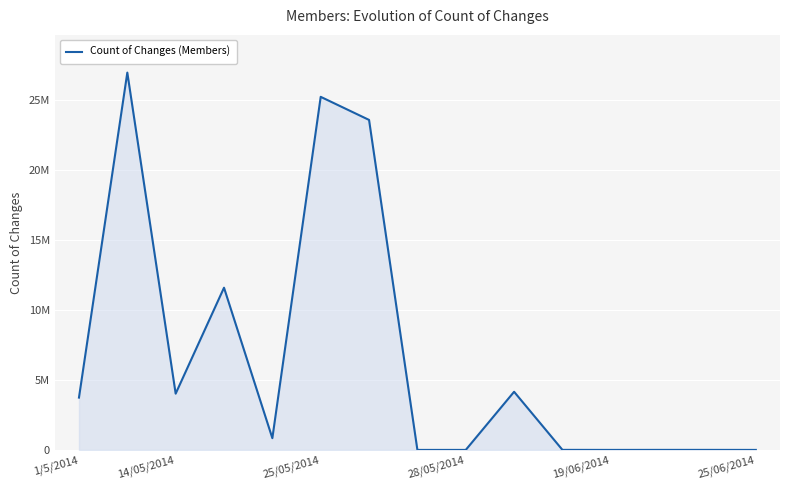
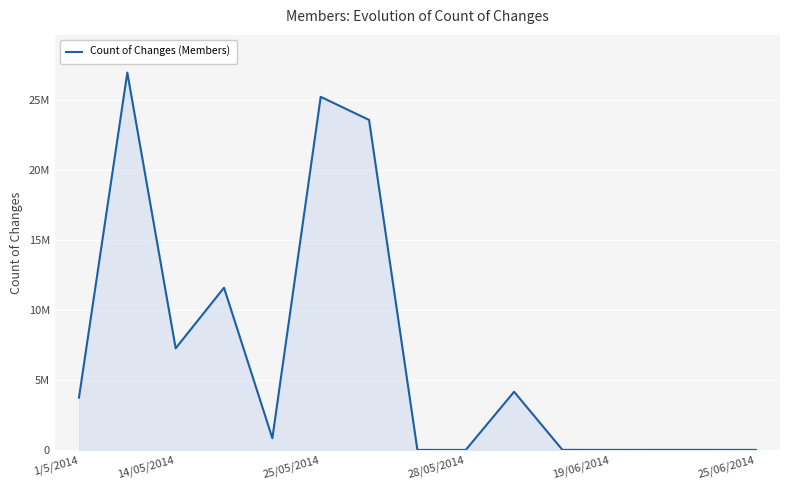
  {
    "1/5/2014": 3700000,
-   "14/05/2014": 4000000,
+   "14/05/2014": 7300000,
    "25/05/2014": 25300000,
    "28/05/2014": 0,
    "19/06/2014": 0,
    "25/06/2014": 0
  }
